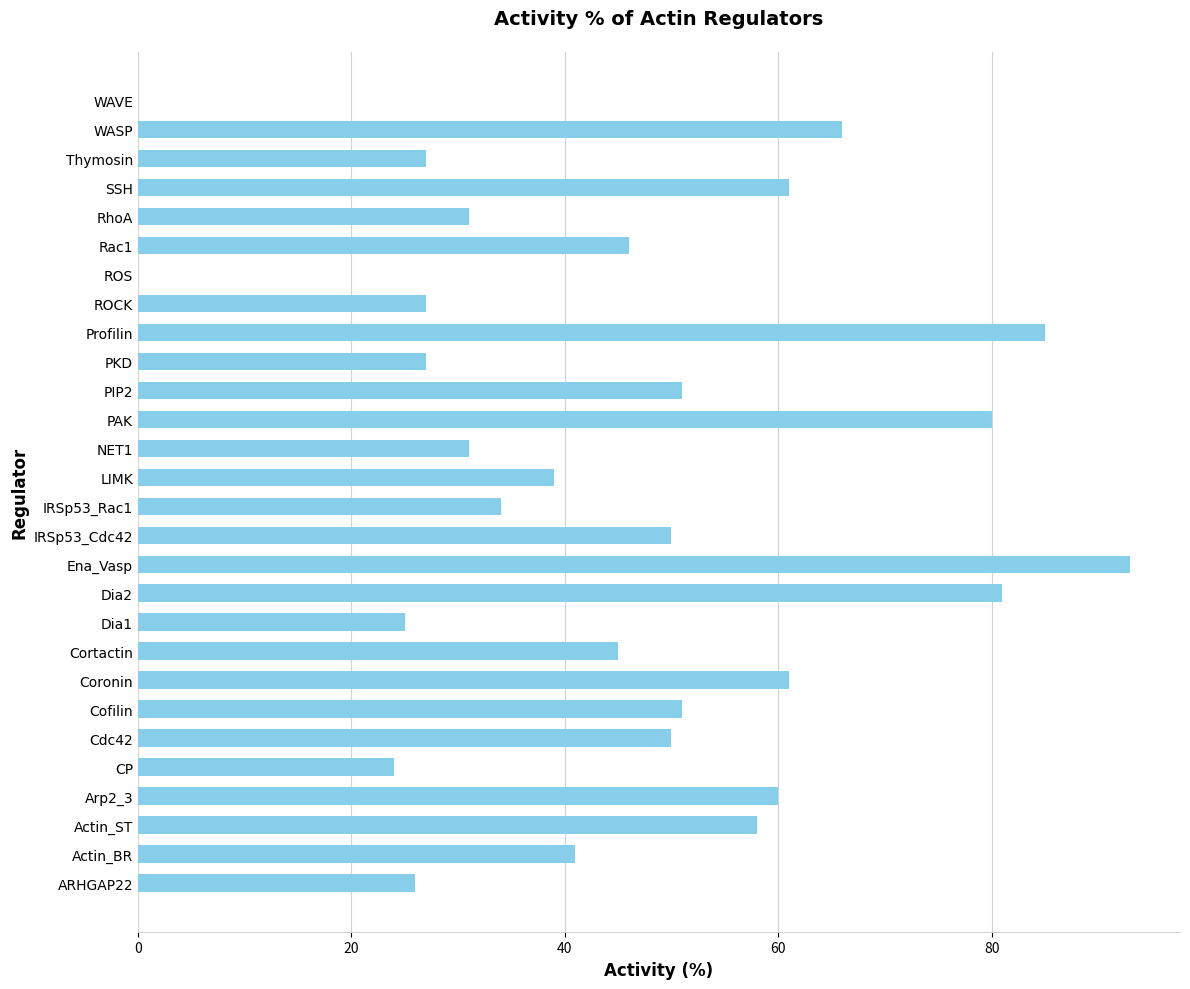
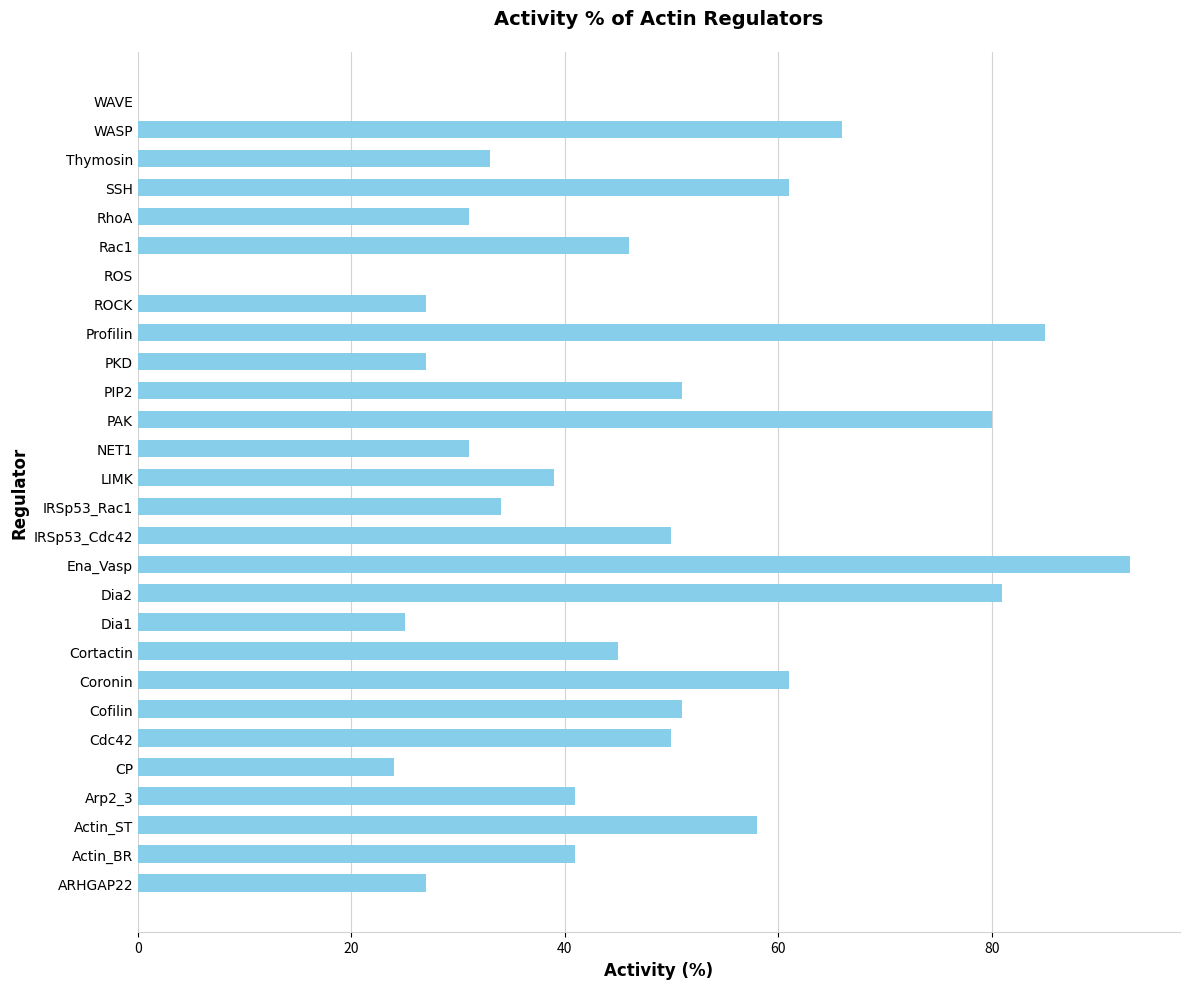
  {
    "WAVE": 0,
    "WASP": 66,
-   "Thymosin": 27,
+   "Thymosin": 33,
    "SSH": 61,
    "RhoA": 31,
    "Rac1": 46,
    "ROS": 0,
    "ROCK": 27,
    "Profilin": 85,
    "PKD": 27,
    "PIP2": 51,
    "PAK": 80,
    "NET1": 31,
    "LIMK": 39,
    "IRSp53_Rac1": 34,
    "IRSp53_Cdc42": 50,
    "Ena_Vasp": 93,
    "Dia2": 81,
    "Dia1": 25,
    "Cortactin": 45,
    "Coronin": 61,
    "Cofilin": 51,
    "Cdc42": 50,
    "CP": 24,
-   "Arp2_3": 60,
+   "Arp2_3": 41,
    "Actin_ST": 58,
    "Actin_BR": 41,
-   "ARHGAP22": 26
+   "ARHGAP22": 27
  }
